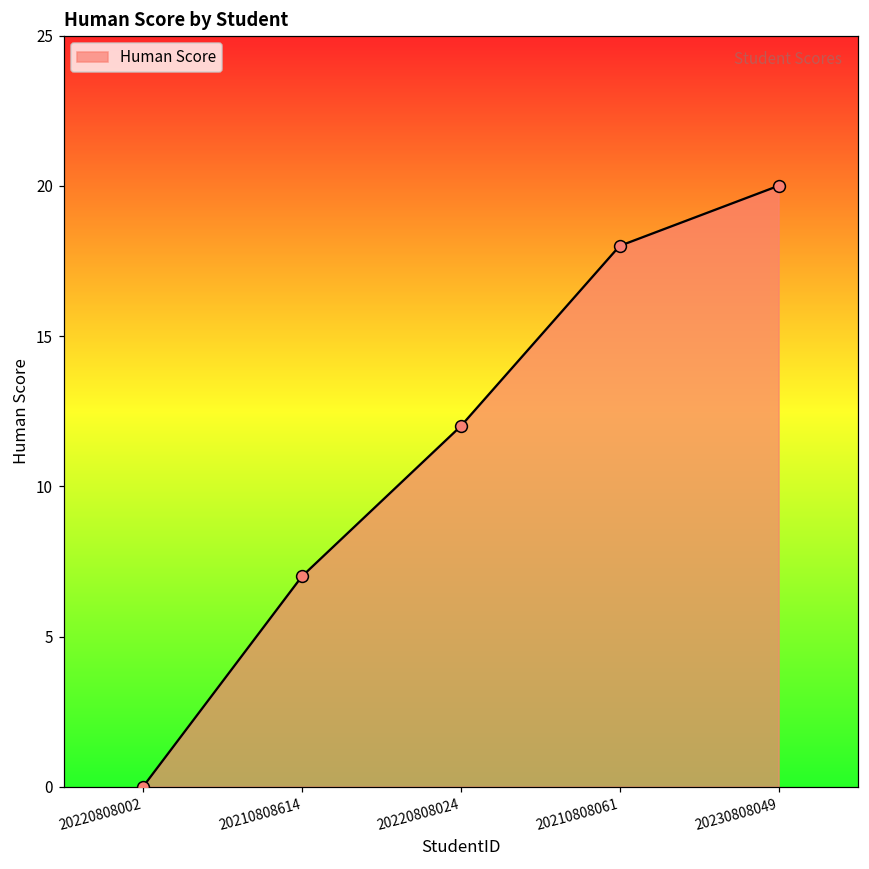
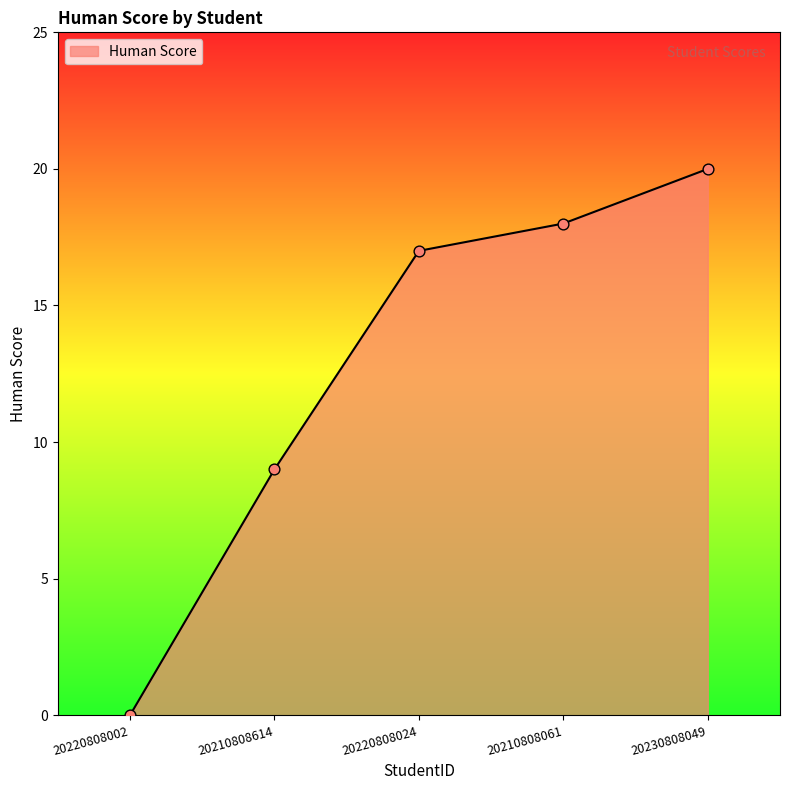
  {
    "20220808002": 0,
-   "20210808614": 7,
-   "20220808024": 12,
+   "20210808614": 9,
+   "20220808024": 17,
    "20210808061": 18,
    "20230808049": 20
  }
